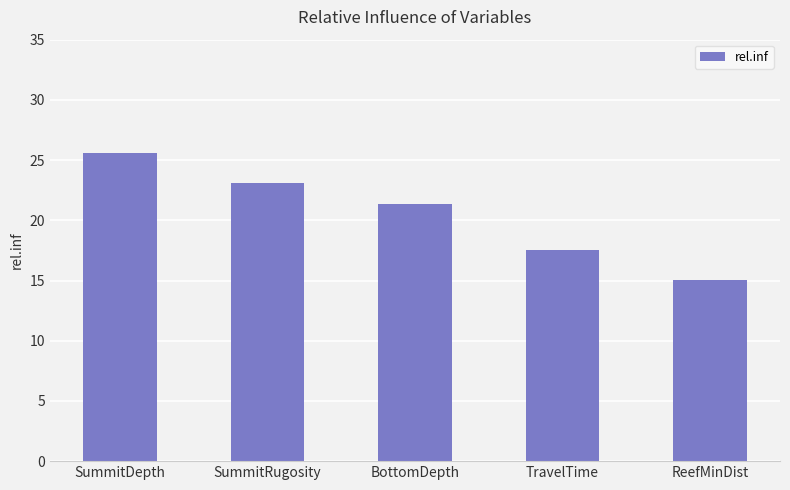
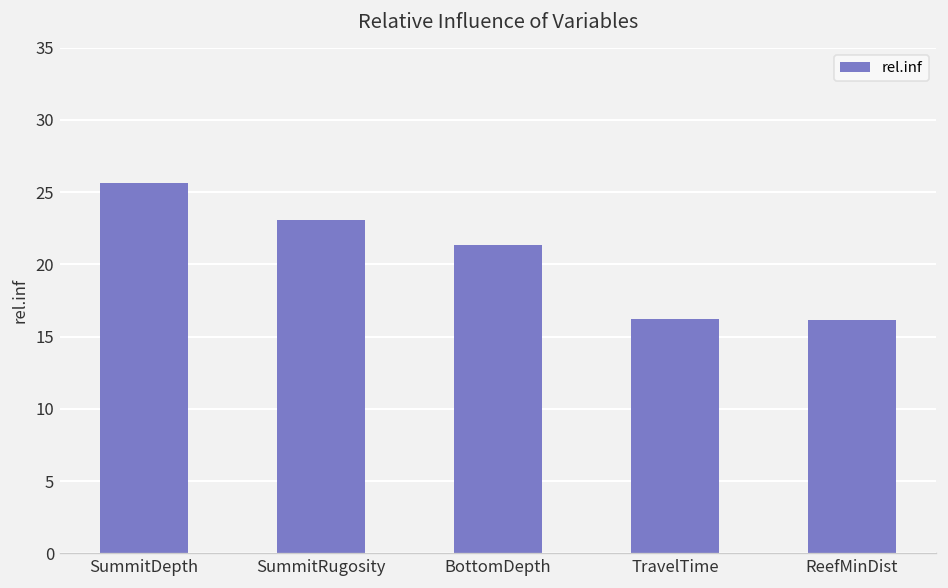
  {
    "SummitDepth": 25.6,
    "SummitRugosity": 23.1,
    "BottomDepth": 21.3,
-   "TravelTime": 17.5,
-   "ReefMinDist": 15.0
+   "TravelTime": 16.2,
+   "ReefMinDist": 16.2
  }
